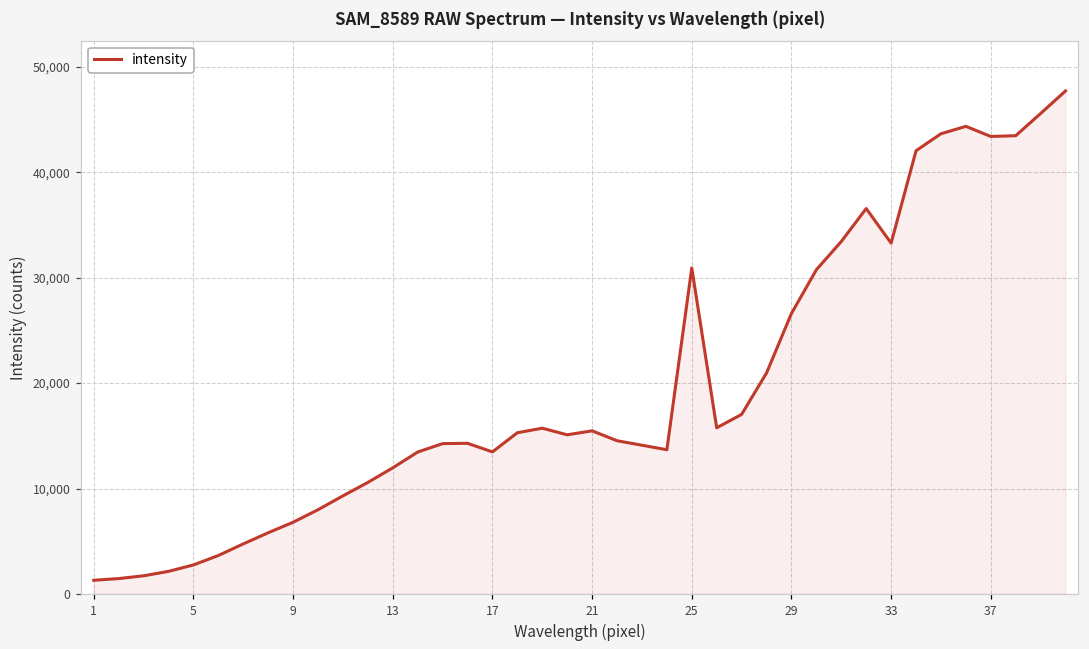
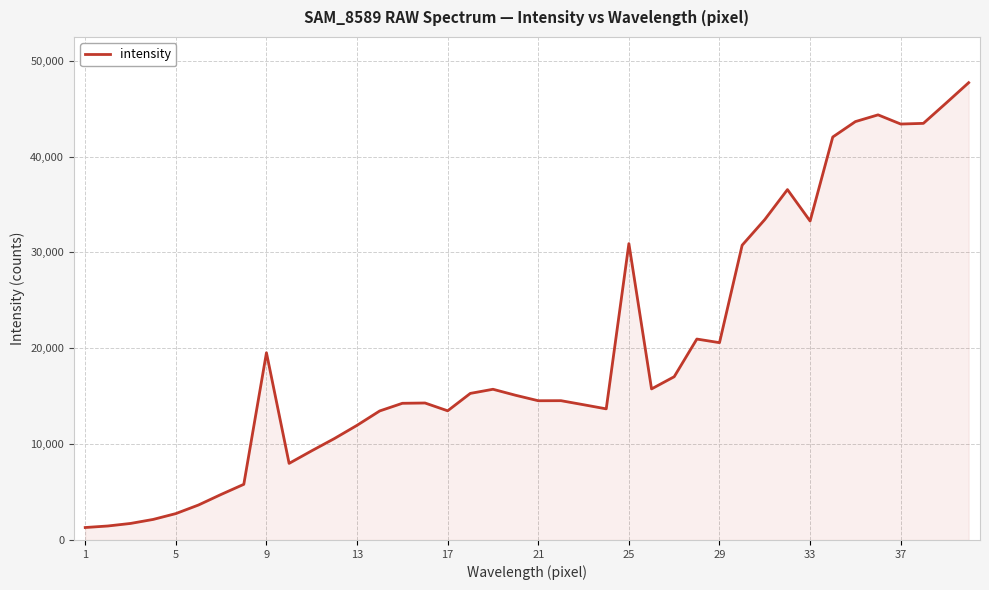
  {
    "1": "1,000",
    "5": "3,000",
-   "9": "7,000",
+   "9": "20,000",
    "13": "12,000",
    "17": "13,000",
-   "21": "15,500",
+   "21": "14,500",
    "25": "31,000",
-   "29": "27,000",
+   "29": "21,000",
    "33": "33,000",
    "37": "43,000"
  }
